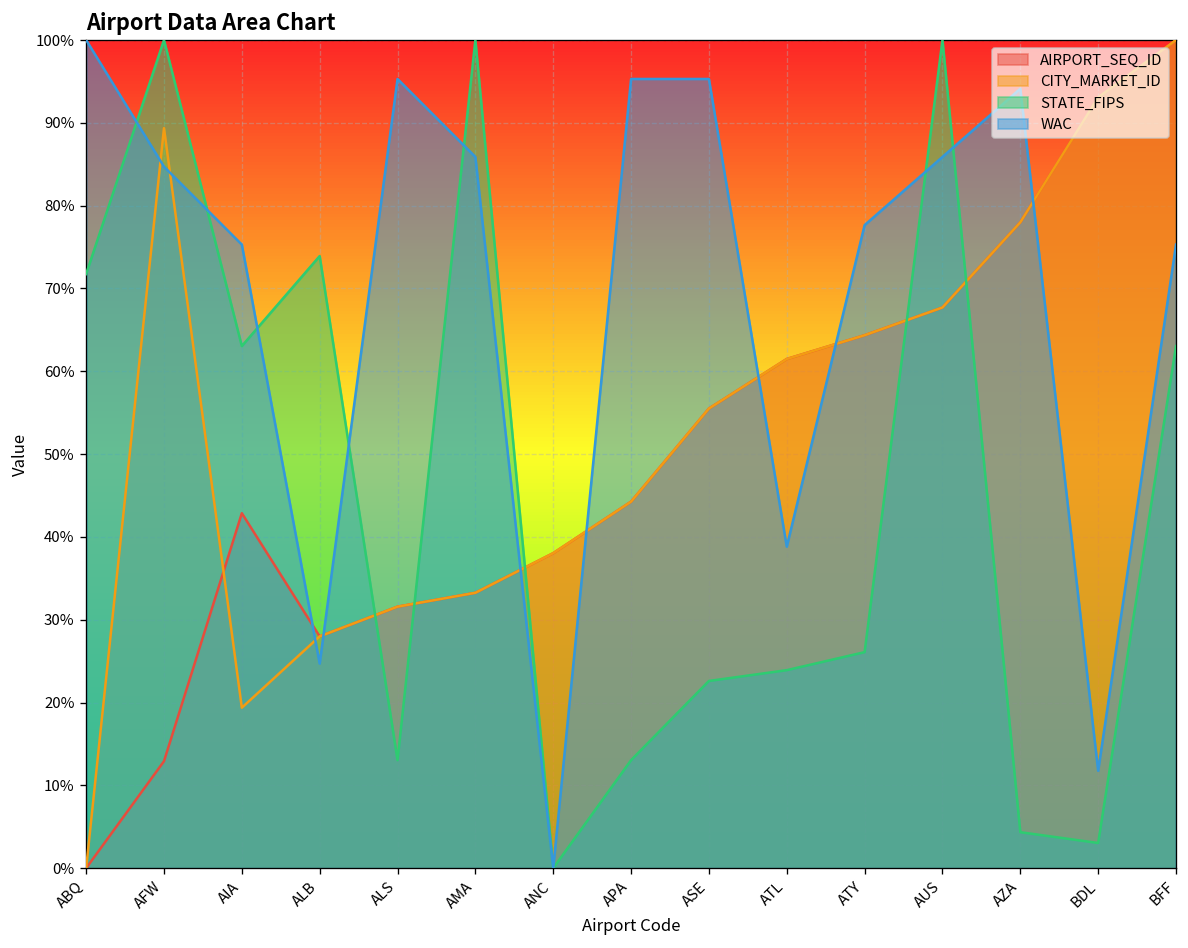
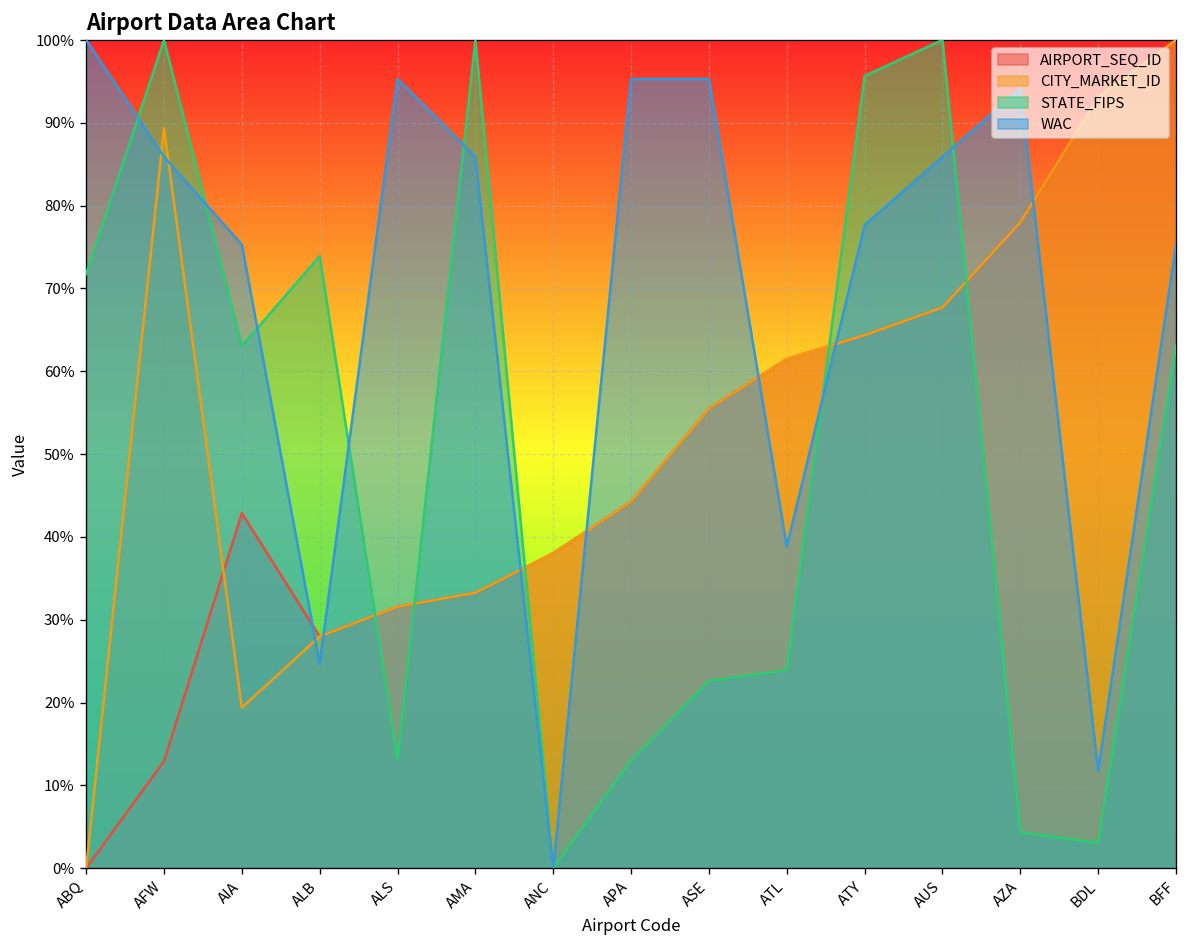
  {
    "AIRPORT_SEQ_ID": {
      "AFW": "13%",
      "AIA": "43%"
    },
    "CITY_MARKET_ID": {
      "AFW": "89%",
      "AIA": "19%"
    },
    "STATE_FIPS": {
      "ABQ": "72%",
      "AFW": "100%",
      "AIA": "63%",
      "ALB": "74%",
      "ALS": "13%",
      "AMA": "100%",
      "APA": "13%",
      "ASE": "23%",
      "ATL": "24%",
-     "ATY": "26%",
+     "ATY": "96%",
      "AUS": "100%",
      "AZA": "4%",
      "BDL": "3%",
      "BFF": "63%"
    },
    "WAC": {
      "ABQ": "100%",
-     "AFW": "85%",
+     "AFW": "86%",
      "AIA": "75%",
      "ALB": "25%",
      "ALS": "95%",
      "AMA": "86%",
      "APA": "95%",
      "ASE": "95%",
      "ATL": "39%",
      "ATY": "78%",
      "AUS": "86%",
      "BDL": "12%",
      "BFF": "75%"
    }
  }
